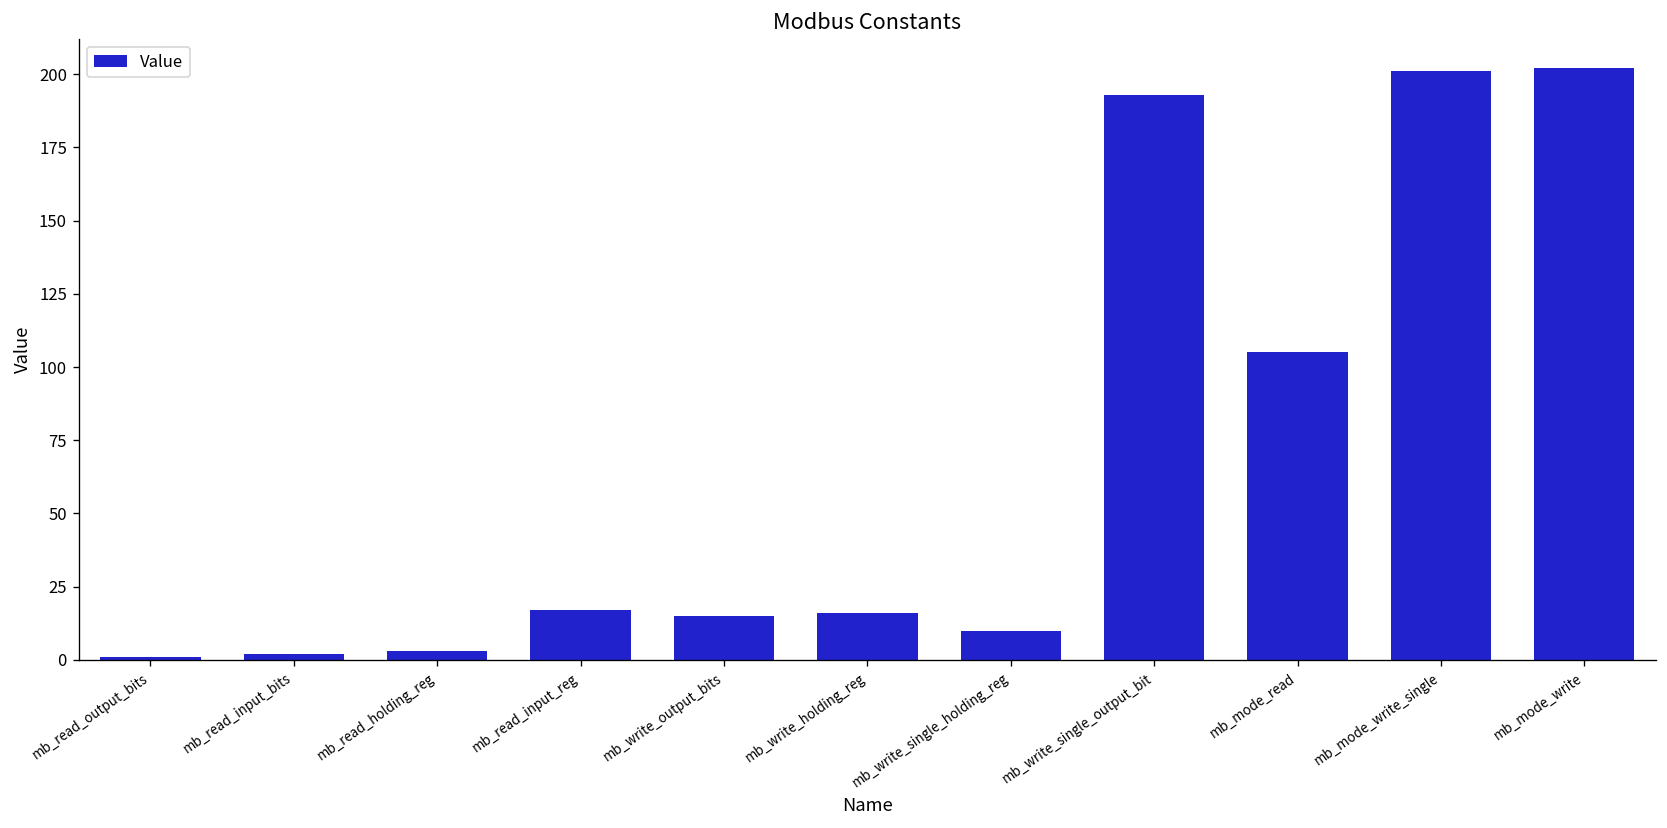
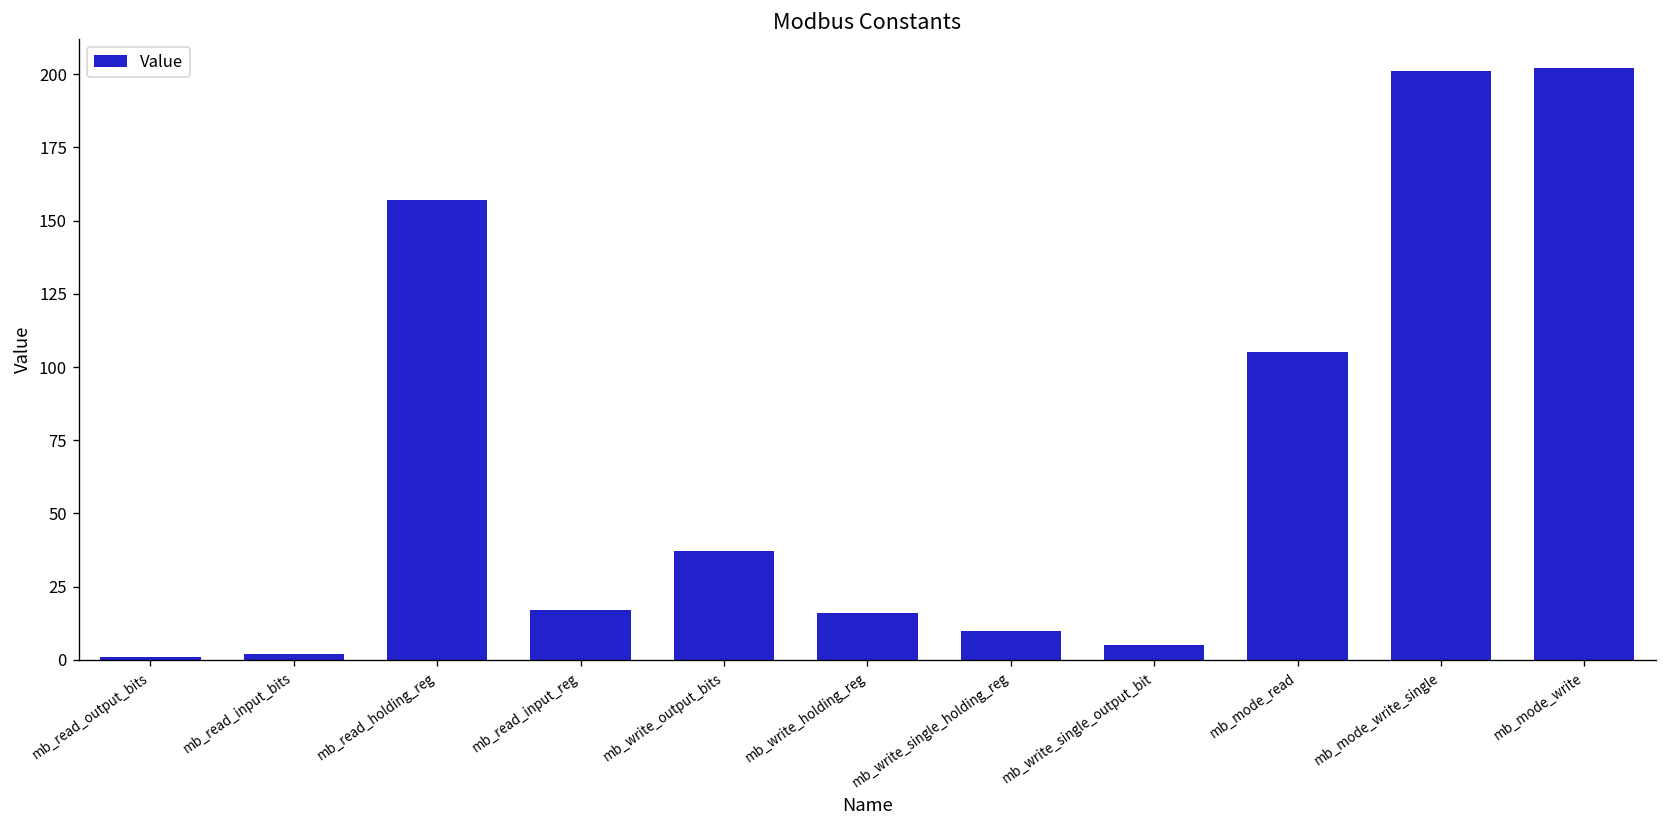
  {
    "mb_read_input_bits": 2,
-   "mb_read_holding_reg": 3,
+   "mb_read_holding_reg": 157,
    "mb_read_input_reg": 17,
-   "mb_write_output_bits": 15,
+   "mb_write_output_bits": 37,
    "mb_write_holding_reg": 16,
    "mb_write_single_holding_reg": 10,
-   "mb_write_single_output_bit": 193,
+   "mb_write_single_output_bit": 5,
    "mb_mode_read": 105,
    "mb_mode_write_single": 201,
    "mb_mode_write": 202
  }
